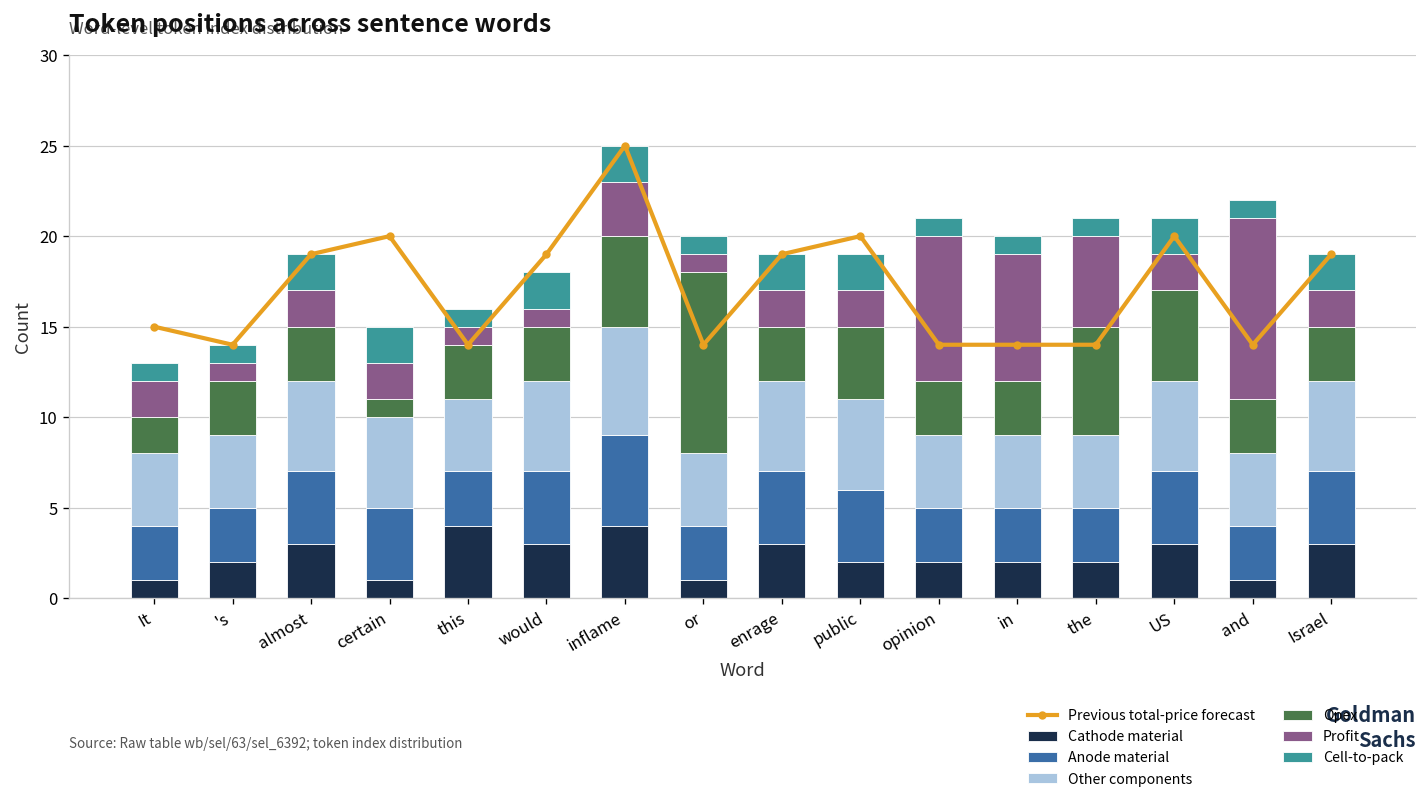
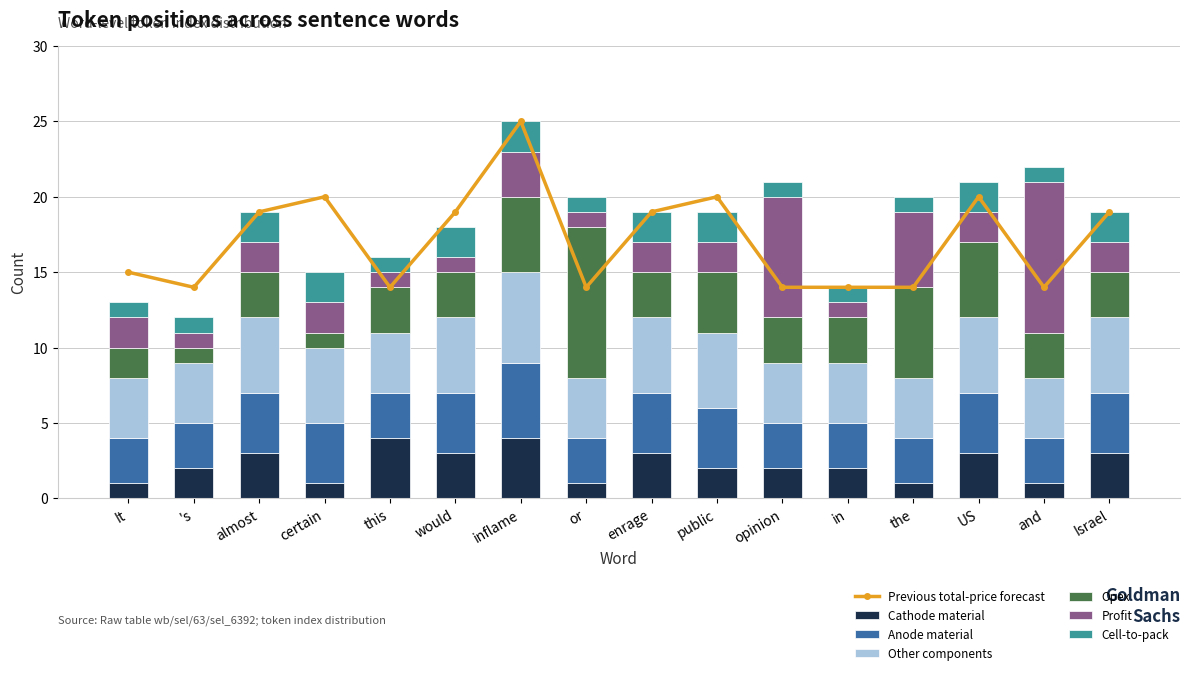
  {
    "Previous total-price forecast": {
      "It": 15,
      "'s": 14,
      "almost": 19,
      "certain": 20,
      "this": 14,
      "would": 19,
      "inflame": 25,
      "or": 14,
      "enrage": 19,
      "public": 20,
      "opinion": 14,
      "in": 14,
      "the": 14,
      "US": 20,
      "and": 14,
      "Israel": 19
    },
    "Cathode material": {
      "It": 1,
      "'s": 2,
      "almost": 3,
      "certain": 1,
      "this": 4,
      "would": 3,
      "inflame": 4,
      "or": 1,
      "enrage": 3,
      "public": 2,
      "opinion": 2,
      "in": 2,
-     "the": 2,
+     "the": 1,
      "US": 3,
      "and": 1,
      "Israel": 3
    },
    "Other components": {
      "It": 4,
      "'s": 4,
      "almost": 5,
      "certain": 5,
      "this": 4,
      "would": 5,
      "inflame": 6,
      "or": 4,
      "enrage": 5,
      "public": 5,
      "opinion": 4,
      "in": 4,
      "the": 4,
      "US": 5,
      "and": 4,
      "Israel": 5
    },
    "Opex": {
      "It": 2,
-     "'s": 3,
+     "'s": 1,
      "almost": 3,
      "certain": 1,
      "this": 3,
      "would": 3,
      "inflame": 5,
      "or": 10,
      "enrage": 3,
      "public": 4,
      "opinion": 3,
      "in": 3,
      "the": 6,
      "US": 5,
      "and": 3,
      "Israel": 3
    },
    "Profit": {
      "It": 2,
      "'s": 1,
      "almost": 2,
      "certain": 2,
      "this": 1,
      "would": 1,
      "inflame": 3,
      "or": 1,
      "enrage": 2,
      "public": 2,
      "opinion": 8,
-     "in": 7,
+     "in": 1,
      "the": 5,
      "US": 2,
      "and": 10,
      "Israel": 2
    }
  }
